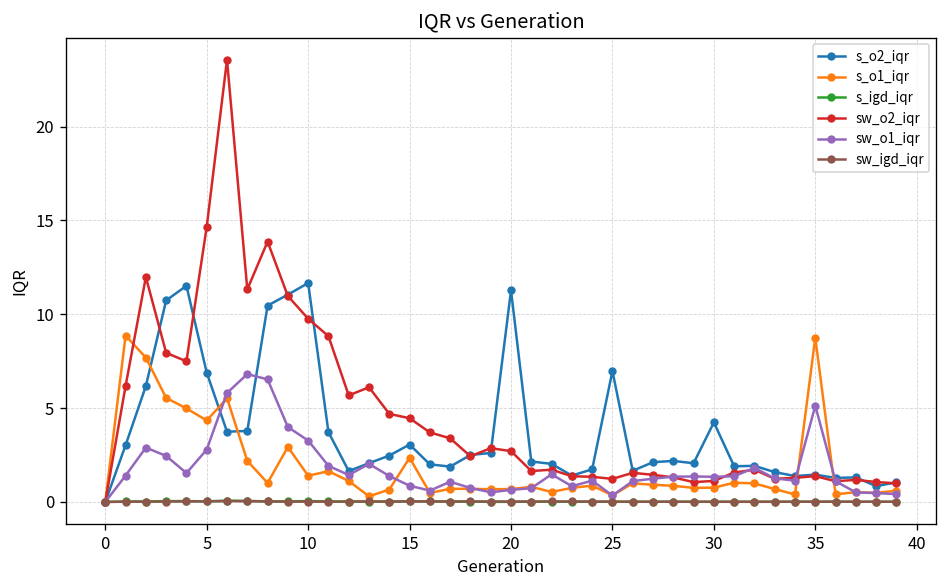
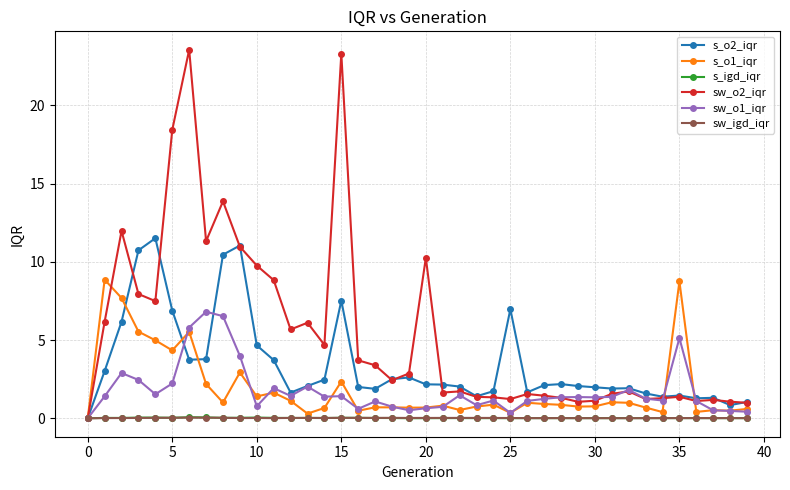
  {
    "s_o2_iqr": {
      "5": 6.9,
-     "10": 11.7,
-     "15": 3.1,
-     "20": 11.3,
+     "10": 4.7,
+     "15": 7.5,
+     "20": 2.2,
      "25": 7.0,
-     "30": 4.2
+     "30": 2.0
    },
    "s_o1_iqr": {
      "5": 4.3,
      "10": 1.4,
      "15": 2.4,
      "30": 0.8,
      "35": 8.8
    },
    "sw_o2_iqr": {
-     "5": 14.7,
+     "5": 18.4,
      "10": 9.8,
-     "15": 4.5,
-     "20": 2.7,
+     "15": 23.3,
+     "20": 10.3,
      "25": 1.2,
      "30": 1.1
    },
    "sw_o1_iqr": {
-     "5": 2.8,
-     "10": 3.3,
-     "15": 0.9,
+     "5": 2.2,
+     "10": 0.8,
+     "15": 1.4,
      "30": 1.3,
      "35": 5.1
    }
  }
